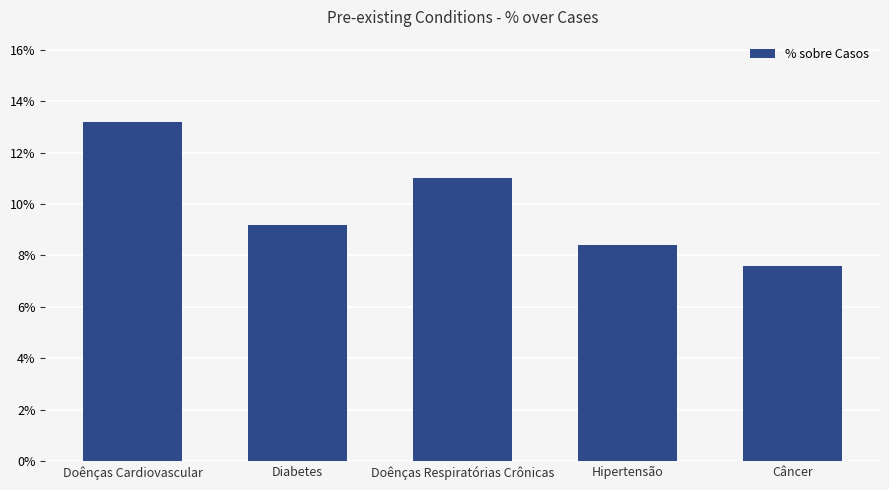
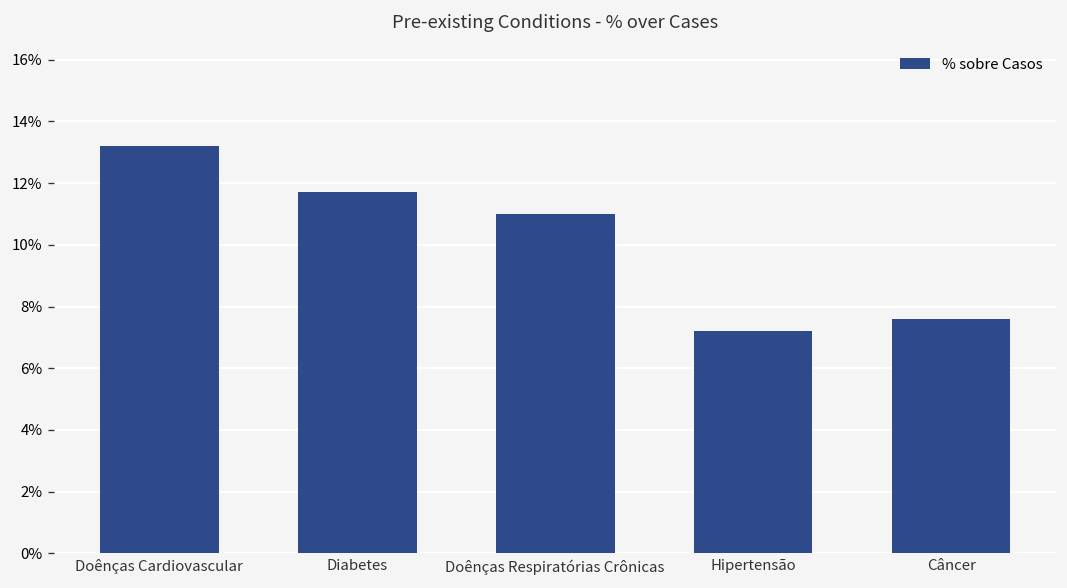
  {
    "Doênças Cardiovascular": "13.2%",
-   "Diabetes": "9.2%",
+   "Diabetes": "11.7%",
    "Doênças Respiratórias Crônicas": "11.0%",
-   "Hipertensão": "8.4%",
+   "Hipertensão": "7.2%",
    "Câncer": "7.6%"
  }
